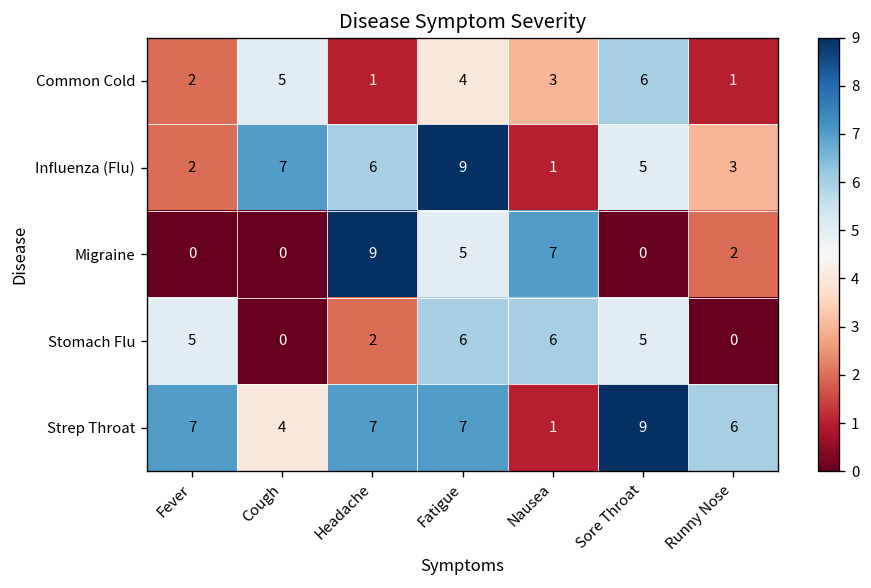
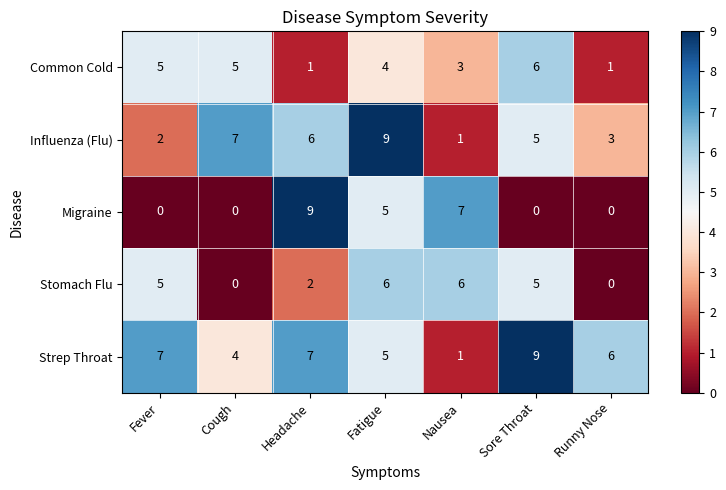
  {
    "Common Cold": {
-     "Fever": 2,
+     "Fever": 5,
      "Cough": 5,
      "Headache": 1,
      "Fatigue": 4,
      "Nausea": 3,
      "Sore Throat": 6,
      "Runny Nose": 1
    },
    "Influenza (Flu)": {
      "Fever": 2,
      "Cough": 7,
      "Headache": 6,
      "Fatigue": 9,
      "Nausea": 1,
      "Sore Throat": 5,
      "Runny Nose": 3
    },
    "Migraine": {
      "Fever": 0,
      "Cough": 0,
      "Headache": 9,
      "Fatigue": 5,
      "Nausea": 7,
      "Sore Throat": 0,
-     "Runny Nose": 2
+     "Runny Nose": 0
    },
    "Stomach Flu": {
      "Fever": 5,
      "Cough": 0,
      "Headache": 2,
      "Fatigue": 6,
      "Nausea": 6,
      "Sore Throat": 5,
      "Runny Nose": 0
    },
    "Strep Throat": {
      "Fever": 7,
      "Cough": 4,
      "Headache": 7,
-     "Fatigue": 7,
+     "Fatigue": 5,
      "Nausea": 1,
      "Sore Throat": 9,
      "Runny Nose": 6
    }
  }
